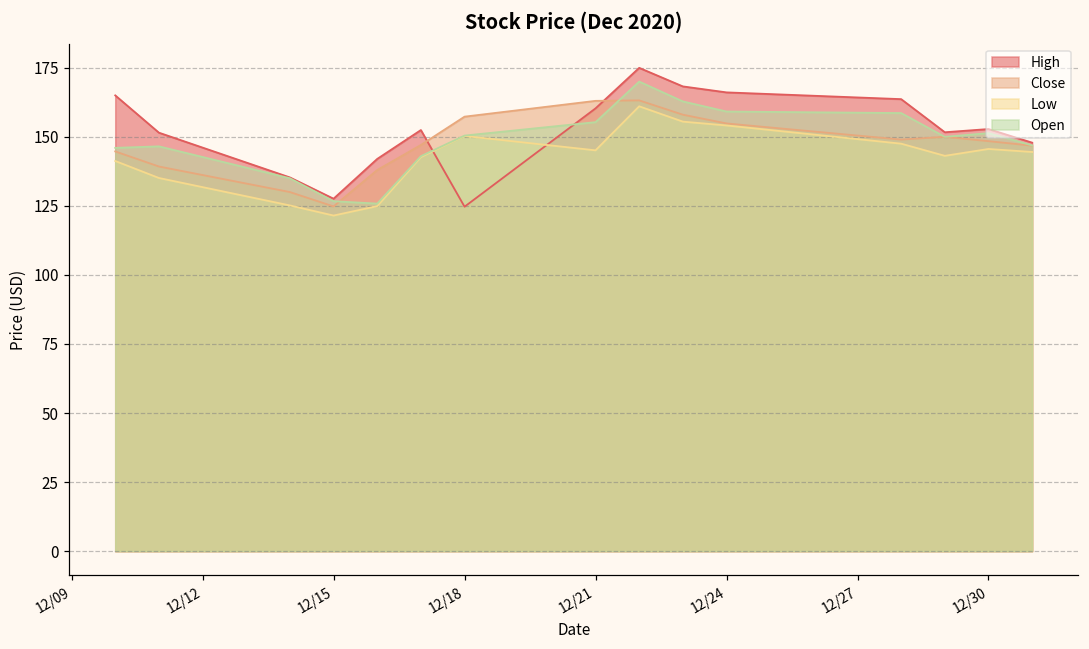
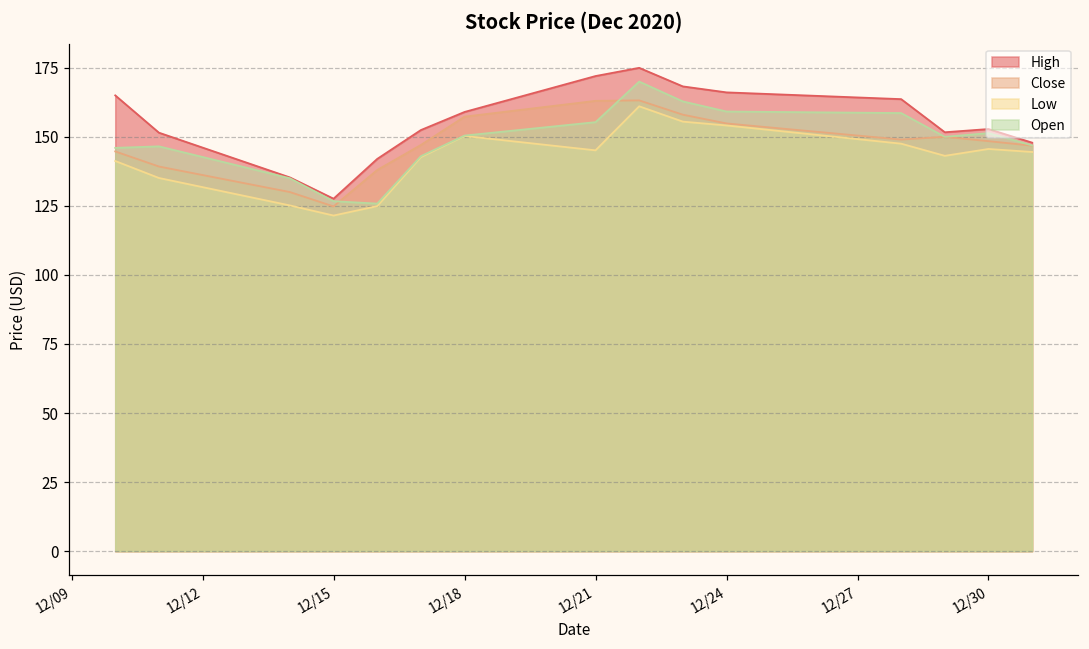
  {
    "High": {
-     "12/18": 125,
-     "12/21": 160,
+     "12/18": 159,
+     "12/21": 172,
      "12/24": 166
    }
  }
